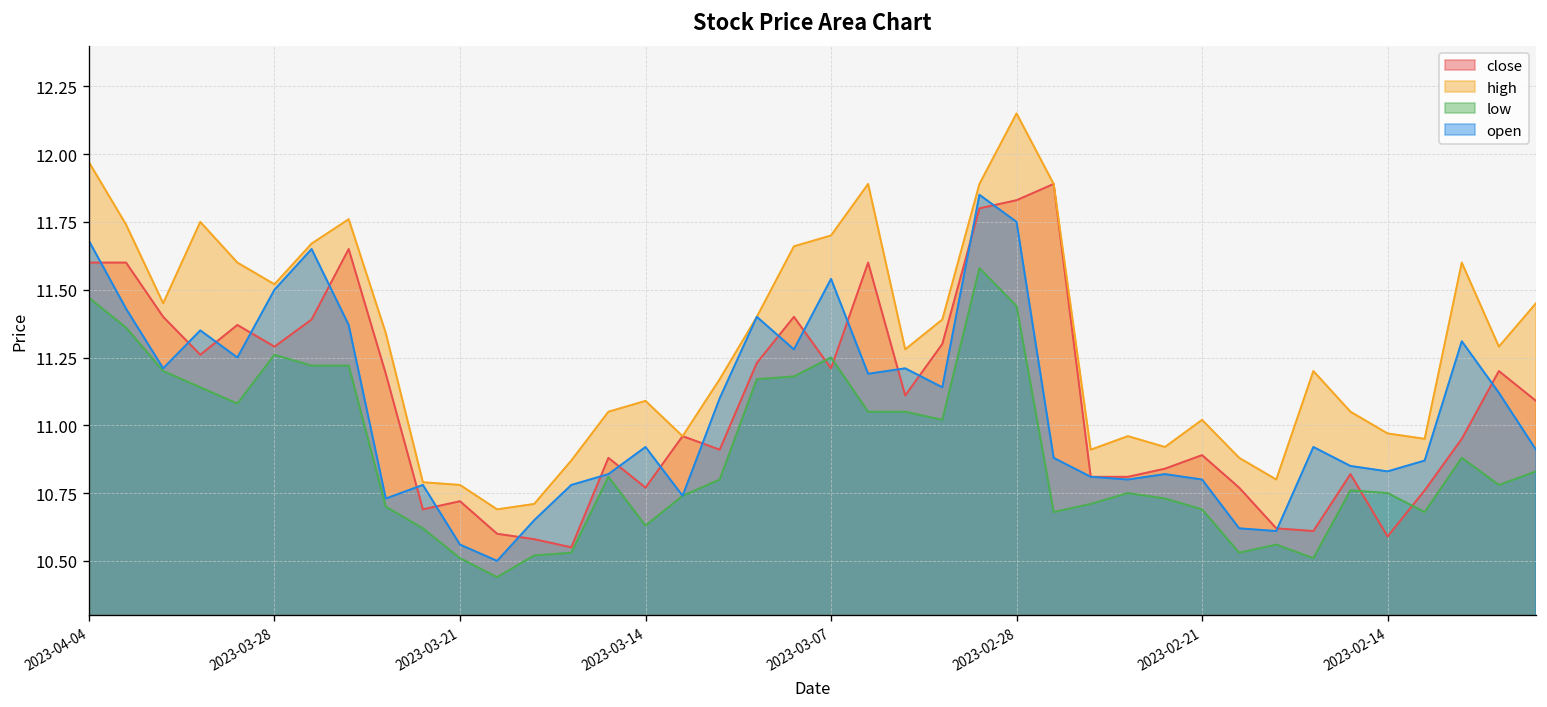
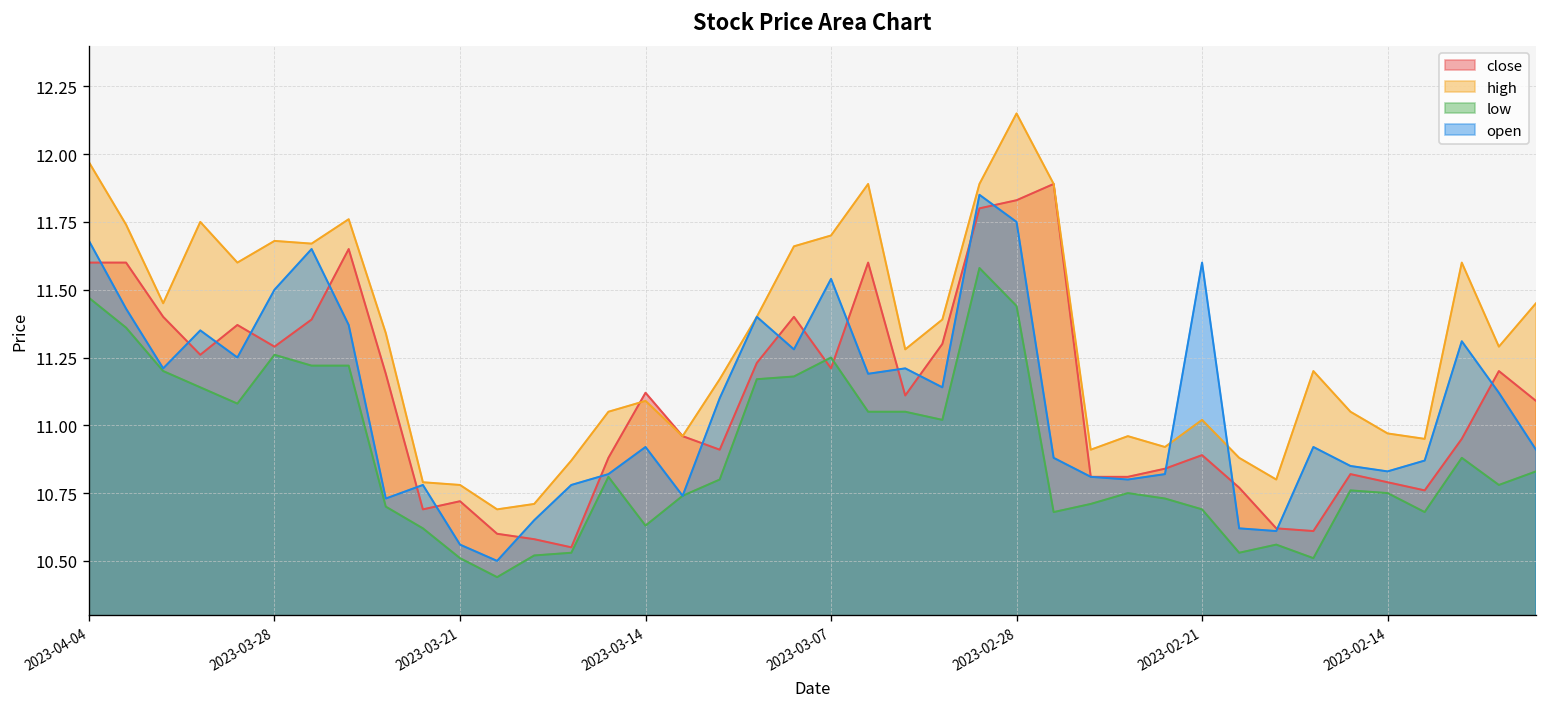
  {
    "close": {
      "2023-04-04": 11.60,
      "2023-03-28": 11.29,
      "2023-03-21": 10.72,
-     "2023-03-14": 10.77,
+     "2023-03-14": 11.12,
      "2023-03-07": 11.21,
      "2023-02-28": 11.83,
      "2023-02-21": 10.89,
-     "2023-02-14": 10.59
+     "2023-02-14": 10.79
    },
    "high": {
      "2023-04-04": 11.97,
-     "2023-03-28": 11.52,
+     "2023-03-28": 11.68,
      "2023-03-21": 10.78,
      "2023-03-14": 11.09,
      "2023-03-07": 11.70,
      "2023-02-28": 12.15,
      "2023-02-21": 11.02,
      "2023-02-14": 10.97
    },
    "low": {
      "2023-04-04": 11.47,
      "2023-03-28": 11.26,
      "2023-03-21": 10.51,
      "2023-03-14": 10.63,
      "2023-03-07": 11.25,
      "2023-02-28": 11.44,
      "2023-02-21": 10.69,
      "2023-02-14": 10.75
    },
    "open": {
      "2023-04-04": 11.68,
      "2023-03-28": 11.5,
      "2023-03-21": 10.56,
      "2023-03-14": 10.92,
      "2023-03-07": 11.54,
      "2023-02-28": 11.75,
-     "2023-02-21": 10.8,
+     "2023-02-21": 11.6,
      "2023-02-14": 10.83
    }
  }
